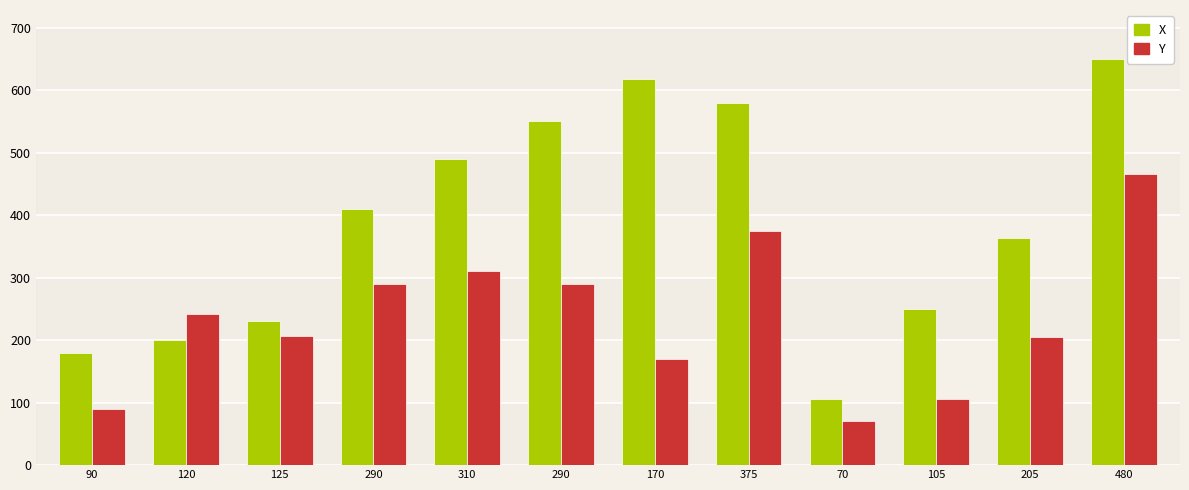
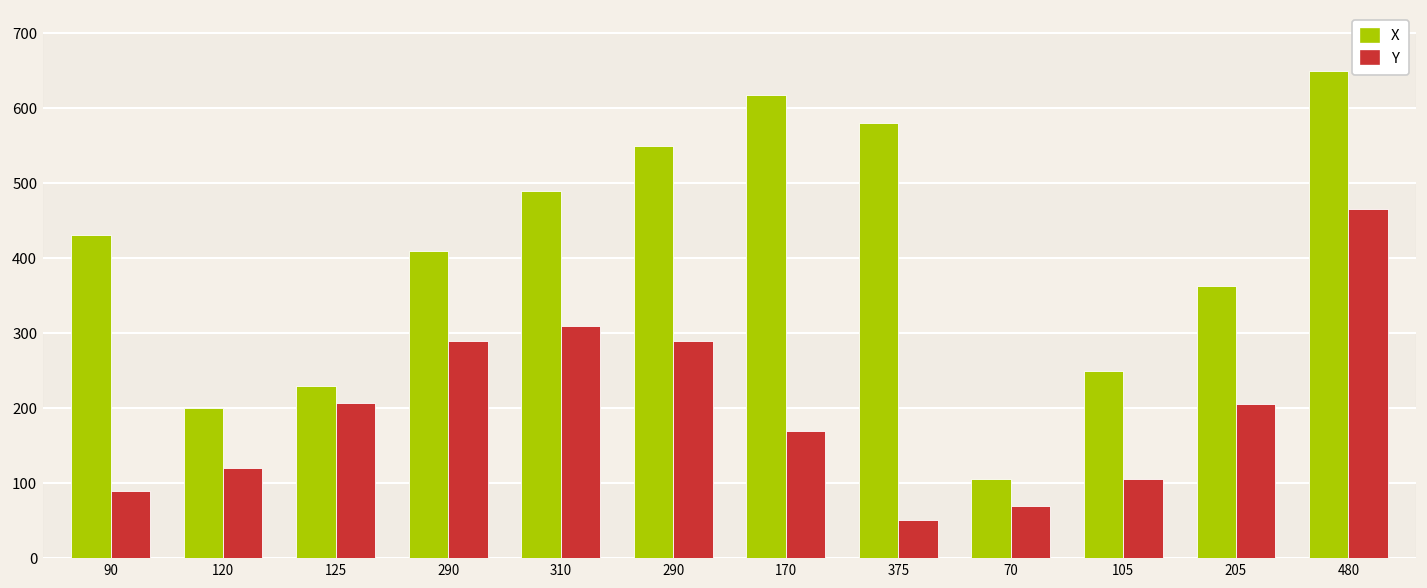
  {
    "X": {
-     "90": 180,
+     "90": 430,
      "120": 200,
      "125": 230,
      "310": 490,
      "170": 620,
      "375": 580,
      "70": 110,
      "105": 250,
      "205": 360,
      "480": 650
    },
    "Y": {
      "90": 90,
-     "120": 240,
+     "120": 120,
      "125": 210,
      "310": 310,
      "170": 170,
-     "375": 380,
+     "375": 50,
      "70": 70,
      "105": 110,
      "205": 210,
      "480": 470
    }
  }
